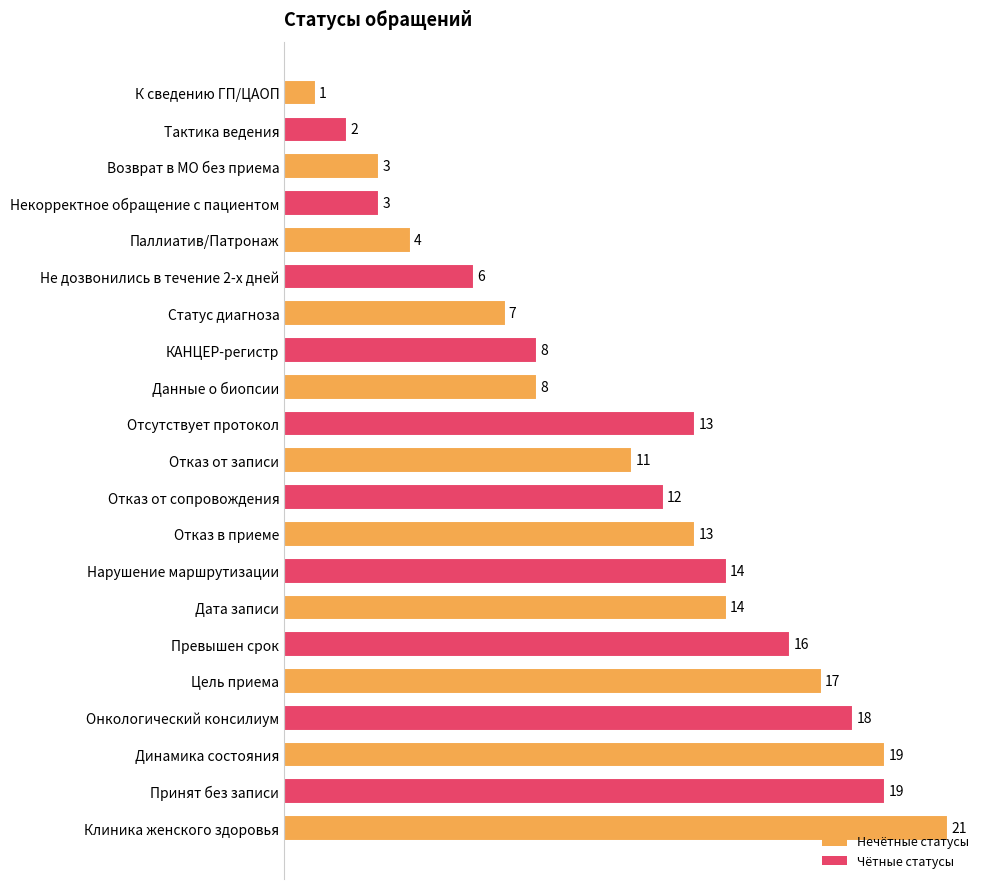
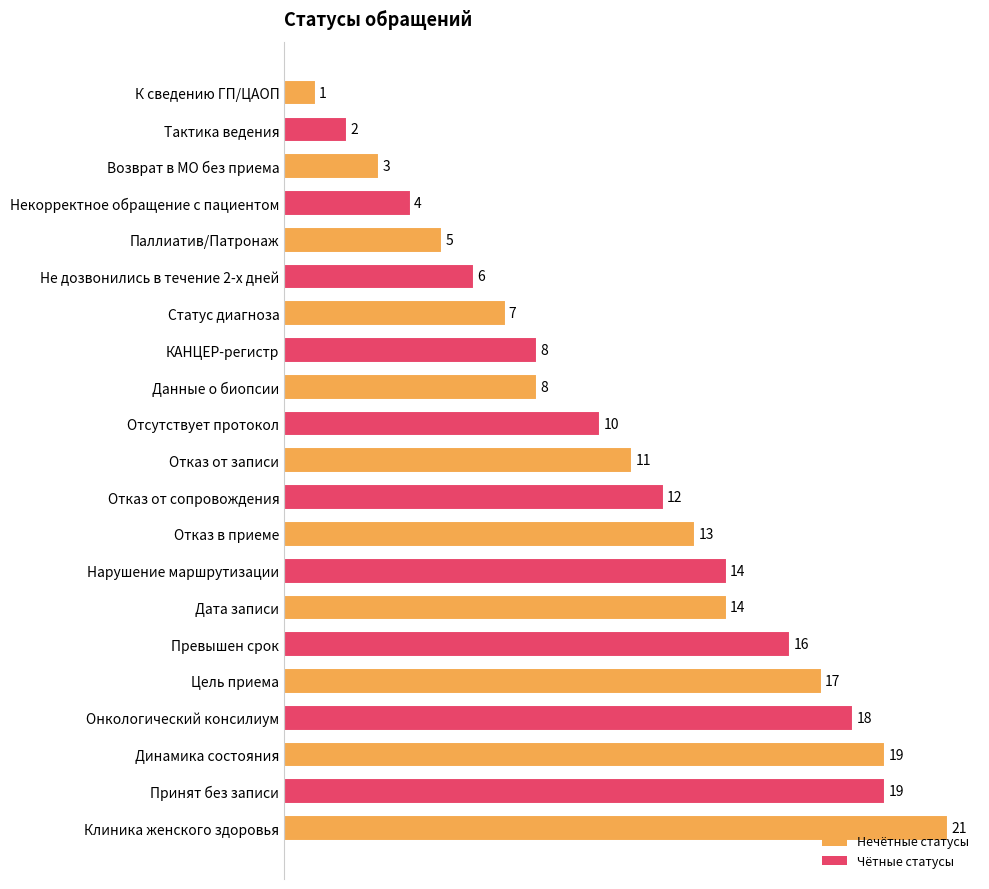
  {
    "К сведению ГП/ЦАОП": 1,
    "Тактика ведения": 2,
    "Возврат в МО без приема": 3,
-   "Некорректное обращение с пациентом": 3,
-   "Паллиатив/Патронаж": 4,
+   "Некорректное обращение с пациентом": 4,
+   "Паллиатив/Патронаж": 5,
    "Не дозвонились в течение 2-х дней": 6,
    "Статус диагноза": 7,
    "КАНЦЕР-регистр": 8,
    "Данные о биопсии": 8,
-   "Отсутствует протокол": 13,
+   "Отсутствует протокол": 10,
    "Отказ от записи": 11,
    "Отказ от сопровождения": 12,
    "Отказ в приеме": 13,
    "Нарушение маршрутизации": 14,
    "Дата записи": 14,
    "Превышен срок": 16,
    "Цель приема": 17,
    "Онкологический консилиум": 18,
    "Динамика состояния": 19,
    "Принят без записи": 19,
    "Клиника женского здоровья": 21
  }
